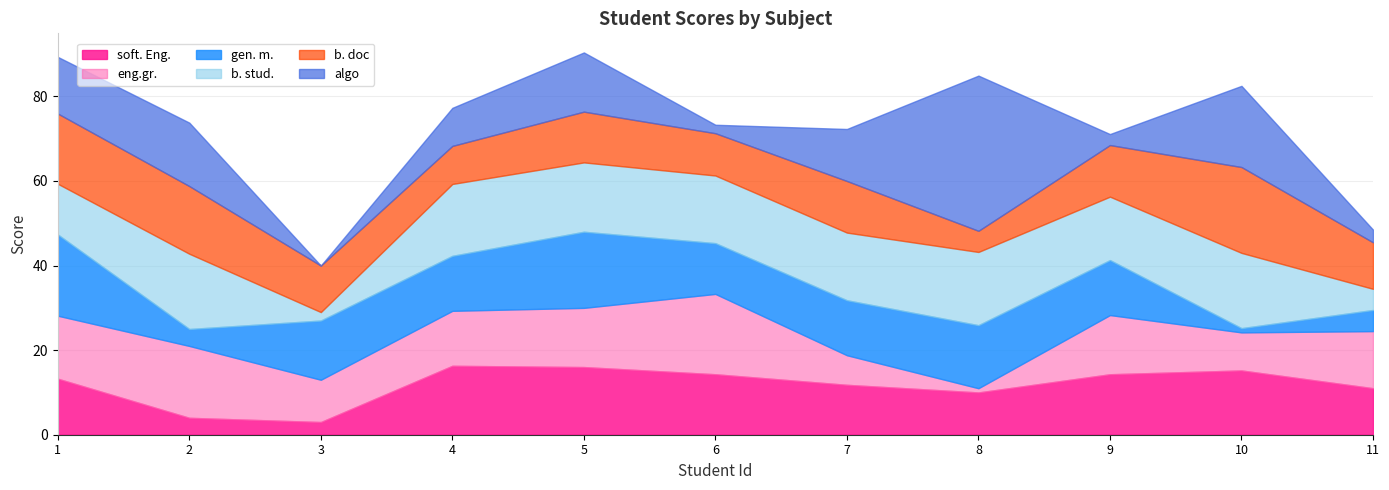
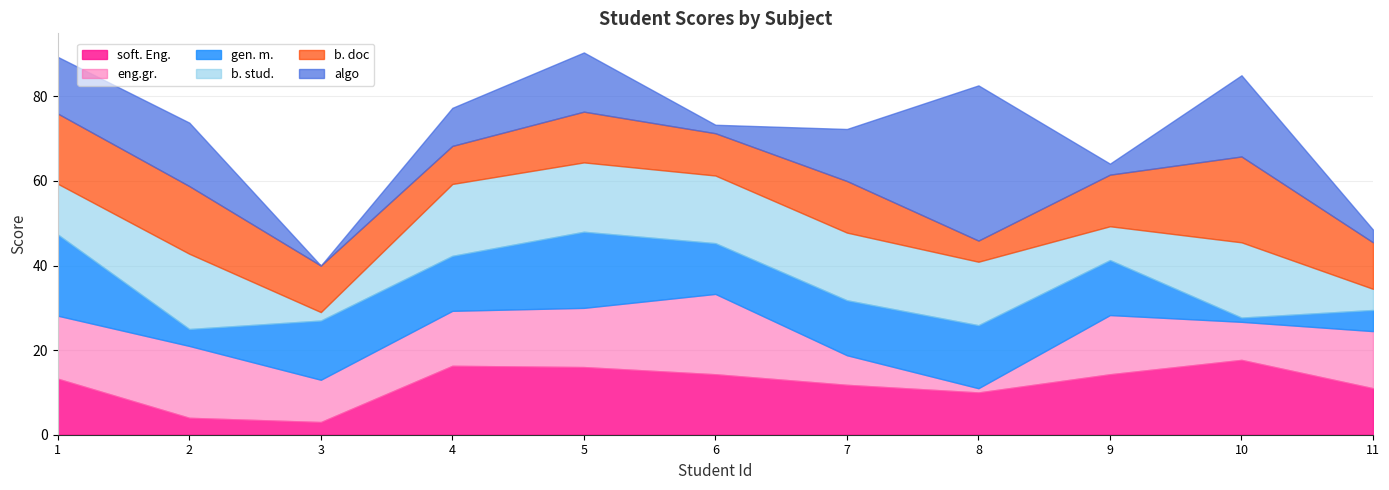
  {
    "soft. Eng.": {
      "1": 13,
      "2": 4,
      "3": 3,
      "4": 16,
      "5": 16,
      "6": 14,
      "7": 12,
      "8": 10,
      "9": 14,
-     "10": 15,
+     "10": 18,
      "11": 11
    },
    "eng.gr.": {
      "1": 15,
      "2": 17,
      "3": 10,
      "4": 13,
      "5": 14,
      "6": 19,
      "7": 7,
      "8": 1,
      "9": 14,
      "10": 9,
      "11": 14
    },
    "gen. m.": {
      "1": 19,
      "2": 4,
      "3": 14,
      "4": 13,
      "5": 18,
      "6": 12,
      "7": 13,
      "8": 15,
      "9": 13,
      "10": 1,
      "11": 5
    },
    "b. stud.": {
      "1": 12,
      "2": 18,
      "3": 2,
      "4": 17,
      "5": 16,
      "6": 16,
      "7": 16,
-     "8": 17,
-     "9": 15,
+     "8": 15,
+     "9": 8,
      "10": 18,
      "11": 5
    },
    "b. doc": {
      "1": 17,
      "2": 16,
      "4": 9,
      "5": 12,
      "6": 10,
      "7": 12,
      "8": 5,
      "9": 12,
      "10": 20,
      "11": 11
    },
    "algo": {
      "1": 13,
      "2": 15,
      "4": 9,
      "5": 14,
      "6": 2,
      "7": 12,
      "8": 37,
      "9": 3,
      "10": 19,
      "11": 3
    }
  }
